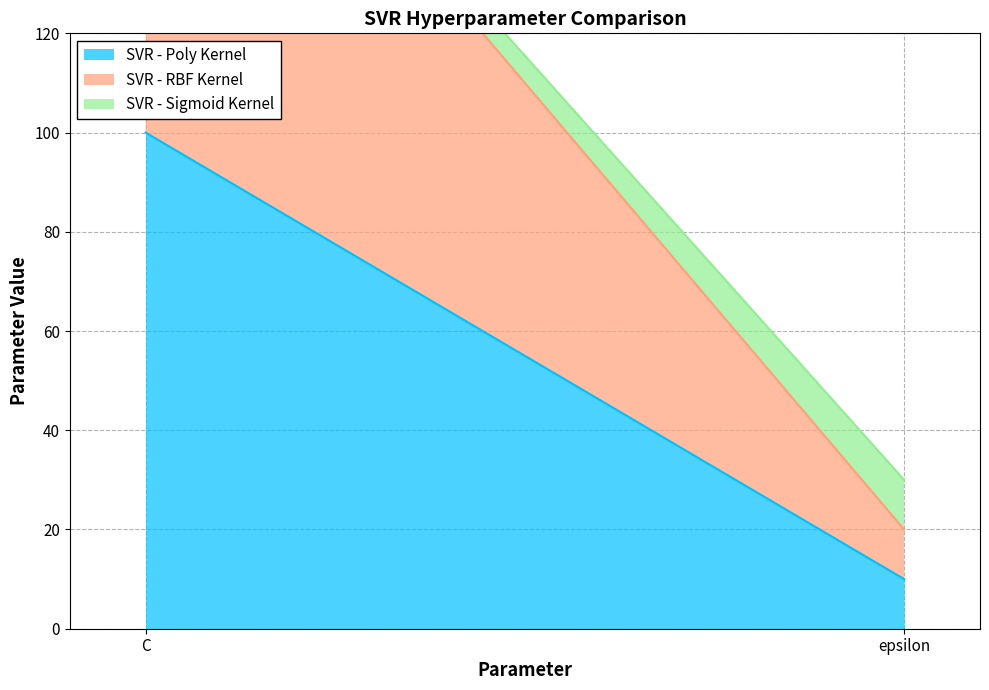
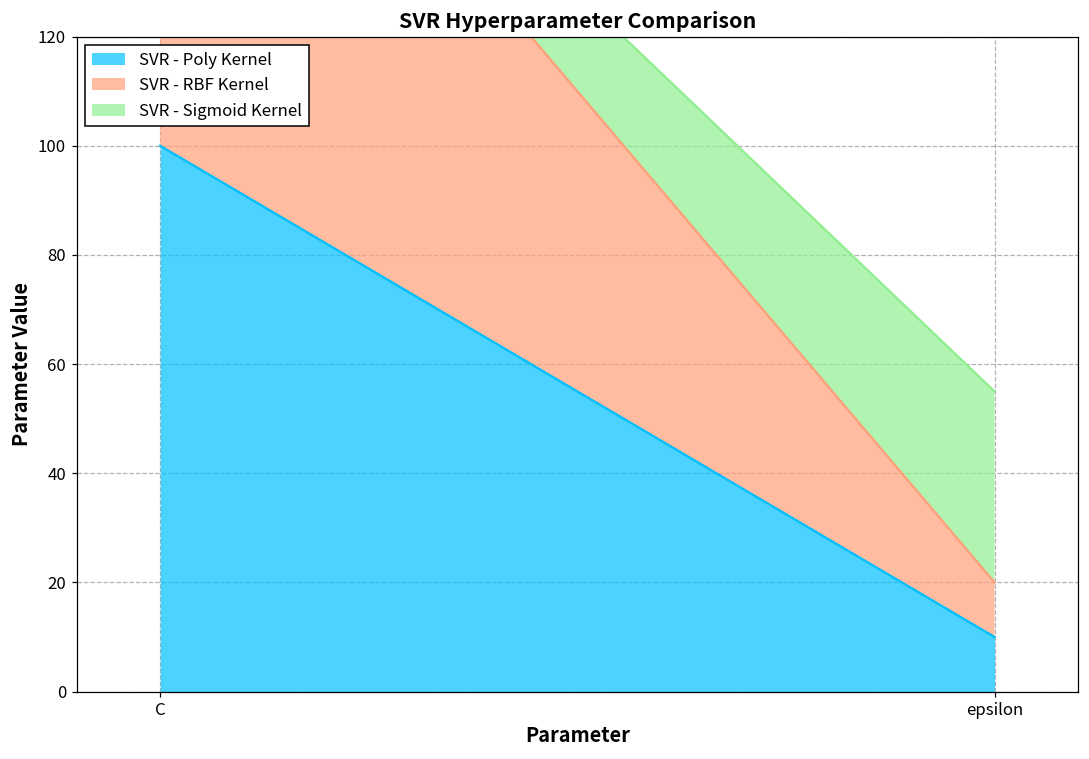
  {
    "SVR - Poly Kernel": {
      "C": 100,
      "epsilon": 10
    },
    "SVR - RBF Kernel": {
      "epsilon": 10
    },
    "SVR - Sigmoid Kernel": {
-     "epsilon": 10
+     "epsilon": 35
    }
  }
